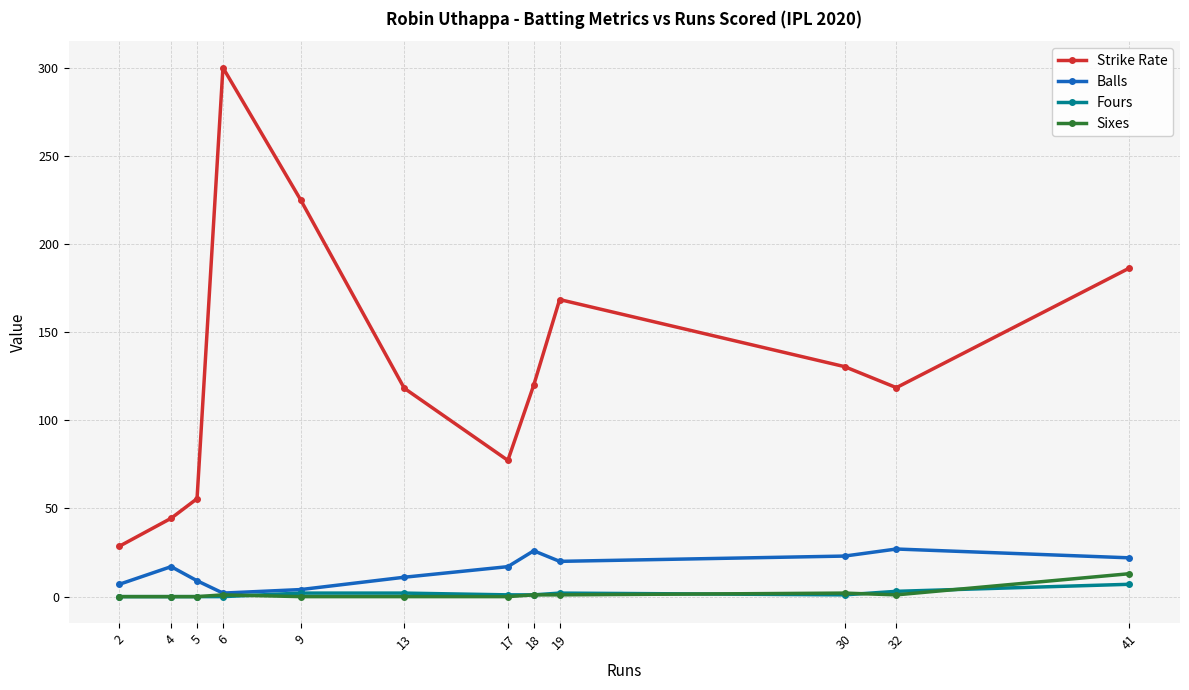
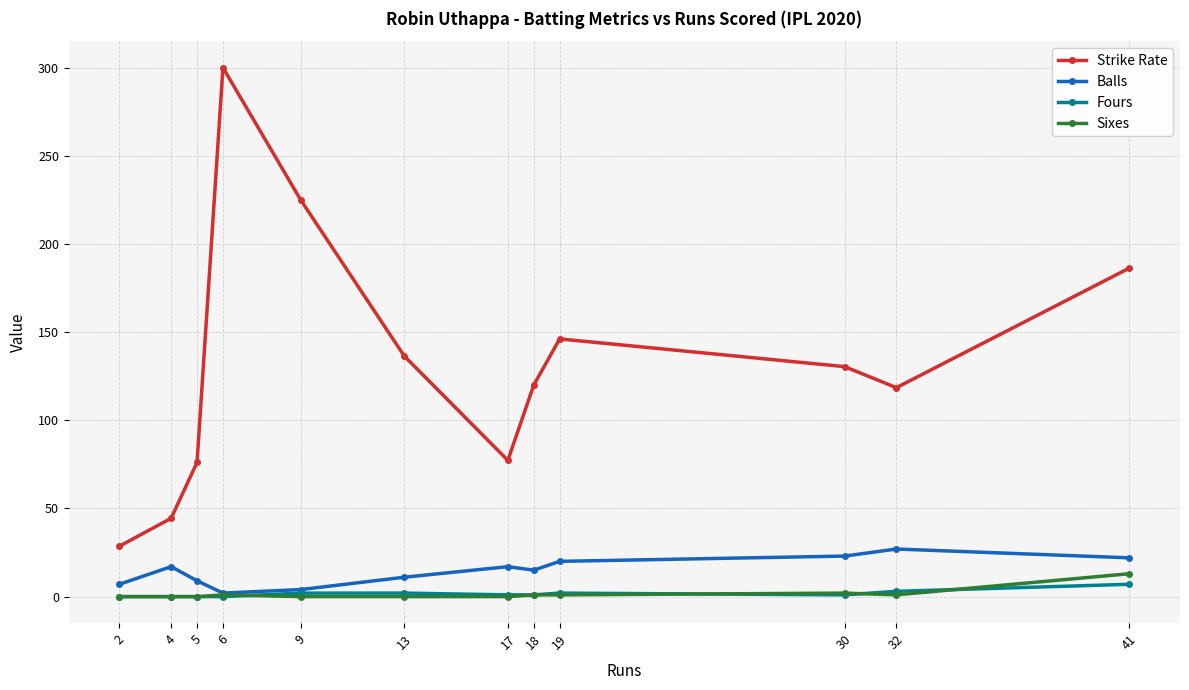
  {
    "Strike Rate": {
      "2": 29,
      "4": 44,
-     "5": 56,
+     "5": 76,
      "6": 300,
      "9": 225,
-     "13": 118,
+     "13": 136,
      "17": 77,
      "18": 120,
-     "19": 168,
+     "19": 146,
      "30": 130,
      "32": 119,
      "41": 186
    },
    "Balls": {
      "2": 7,
      "4": 17,
      "5": 9,
      "9": 4,
      "13": 11,
      "17": 17,
-     "18": 26,
+     "18": 15,
      "19": 20,
      "30": 23,
      "32": 27,
      "41": 22
    },
    "Fours": {
      "9": 2,
      "13": 2,
      "32": 3,
      "41": 7
    },
    "Sixes": {
      "9": 0,
      "13": 0,
      "32": 1,
      "41": 13
    }
  }
